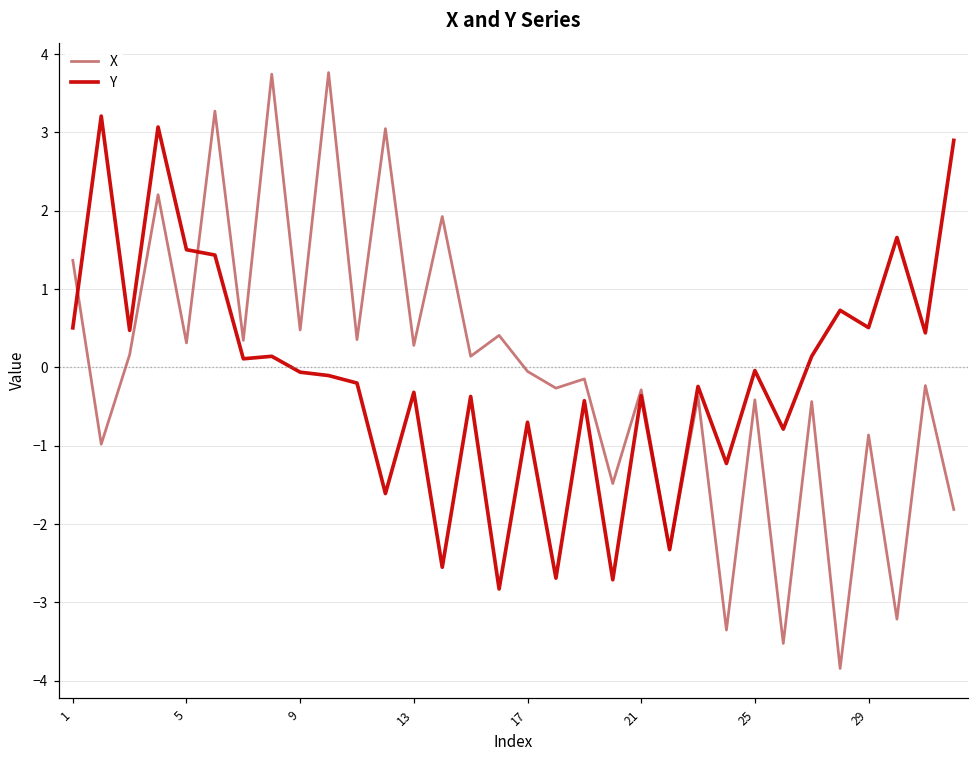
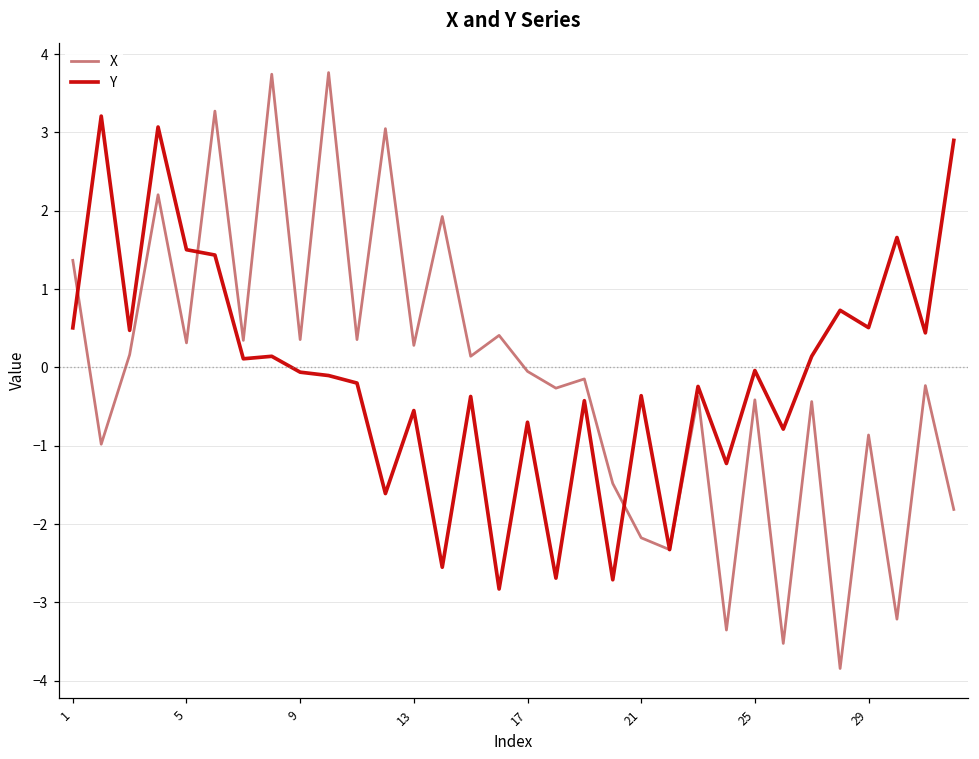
  {
    "X": {
      "1": 1.4,
      "5": 0.3,
-     "9": 0.5,
+     "9": 0.4,
      "13": 0.3,
      "17": -0.1,
-     "21": -0.3,
+     "21": -2.2,
      "25": -0.4,
      "29": -0.9
    },
    "Y": {
      "1": 0.5,
      "5": 1.5,
      "9": -0.1,
-     "13": -0.3,
+     "13": -0.6,
      "17": -0.7,
      "21": -0.4,
      "25": 0.0,
      "29": 0.5
    }
  }
